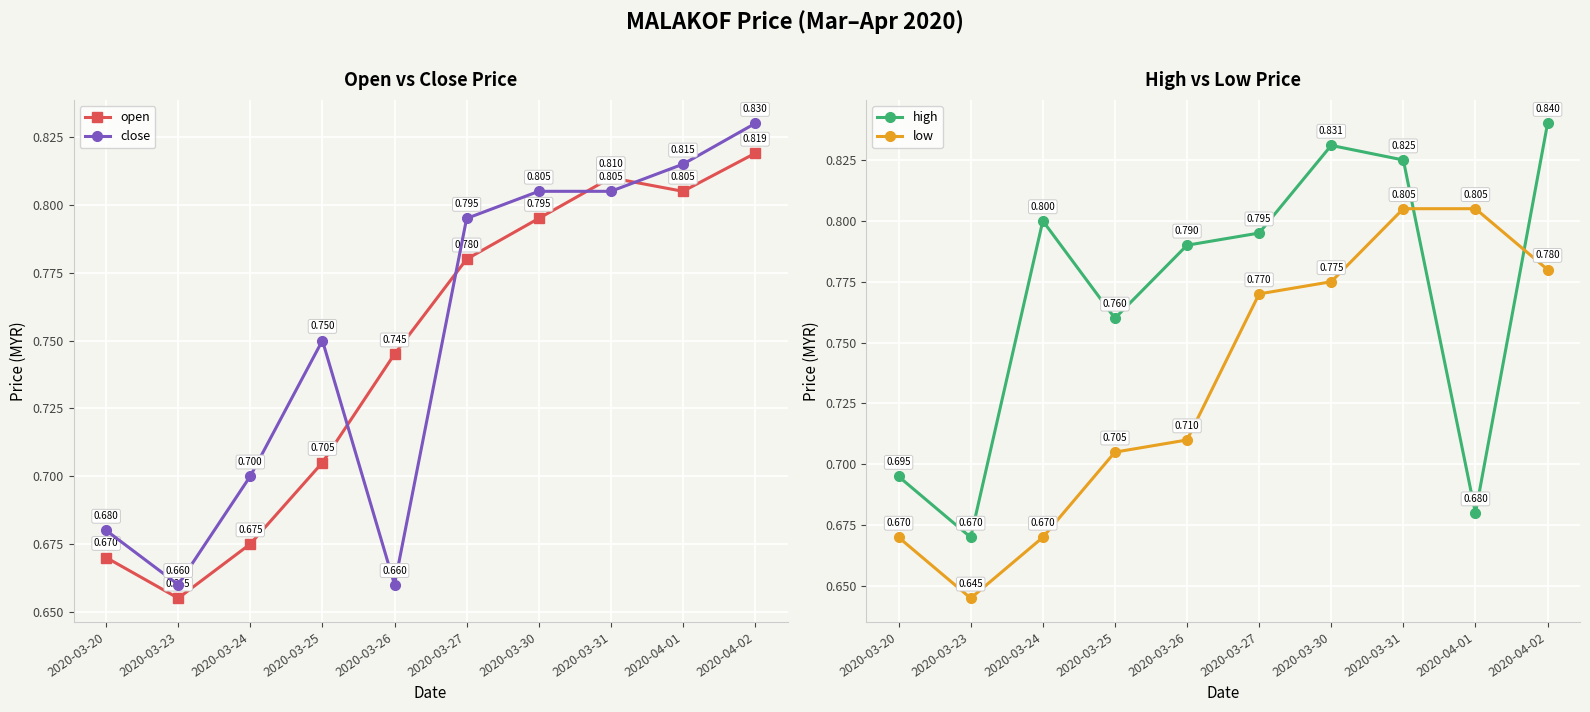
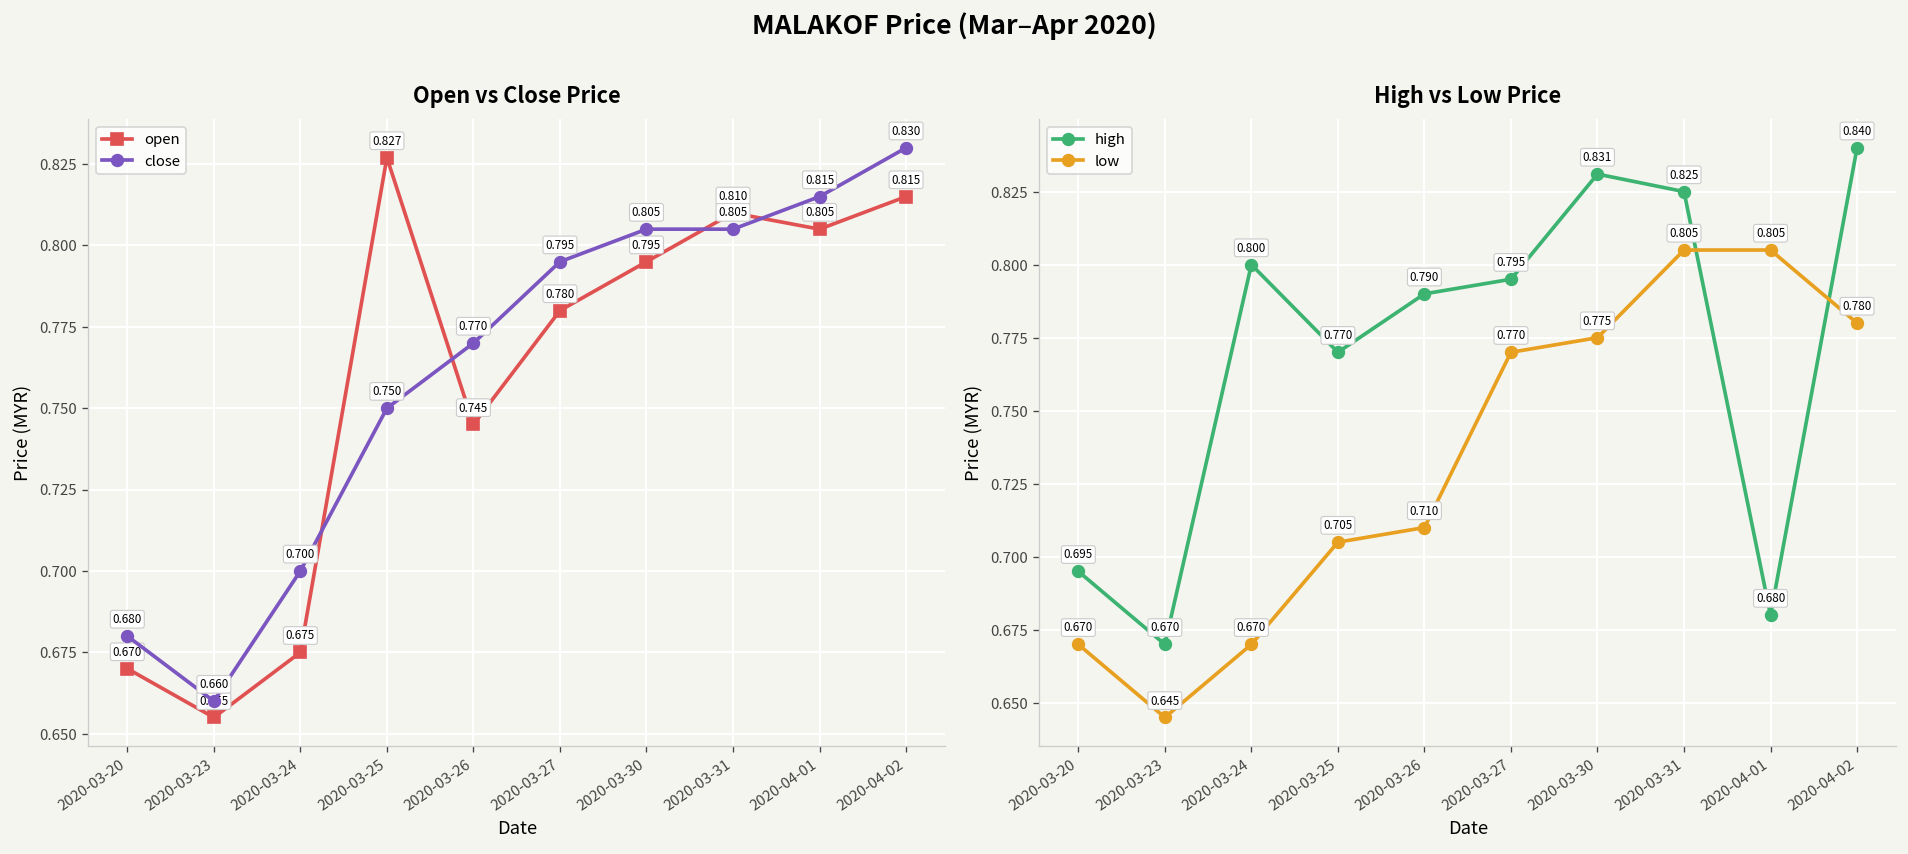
  {
    "Open vs Close Price": {
      "open": {
-       "2020-03-25": 0.705,
-       "2020-04-02": 0.819
+       "2020-03-25": 0.827,
+       "2020-04-02": 0.815
      },
      "close": {
-       "2020-03-26": 0.660
+       "2020-03-26": 0.770
      }
    },
    "High vs Low Price": {
      "high": {
-       "2020-03-25": 0.760
+       "2020-03-25": 0.770
      }
    }
  }
